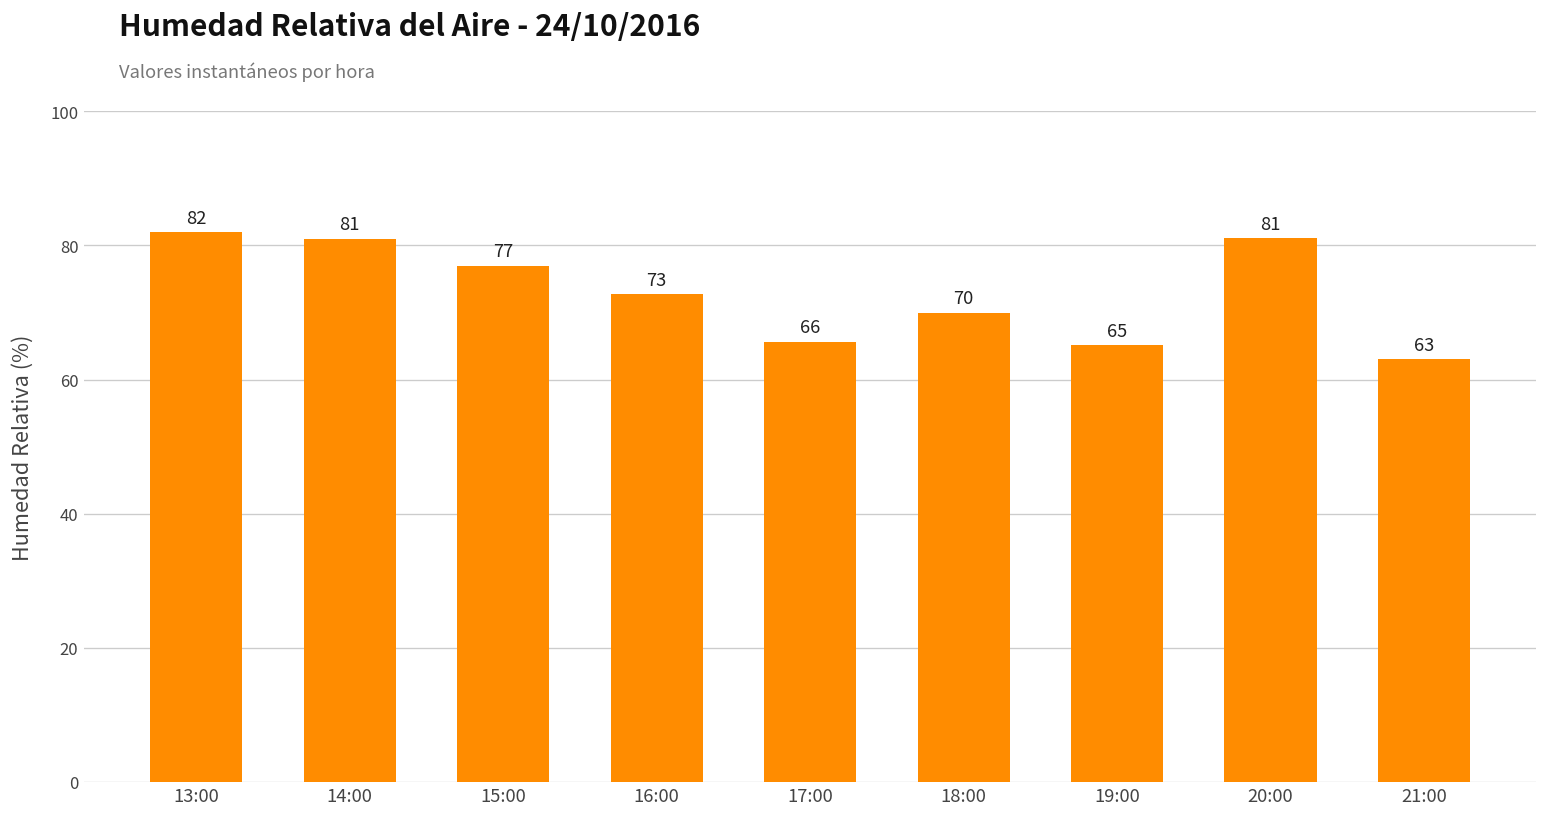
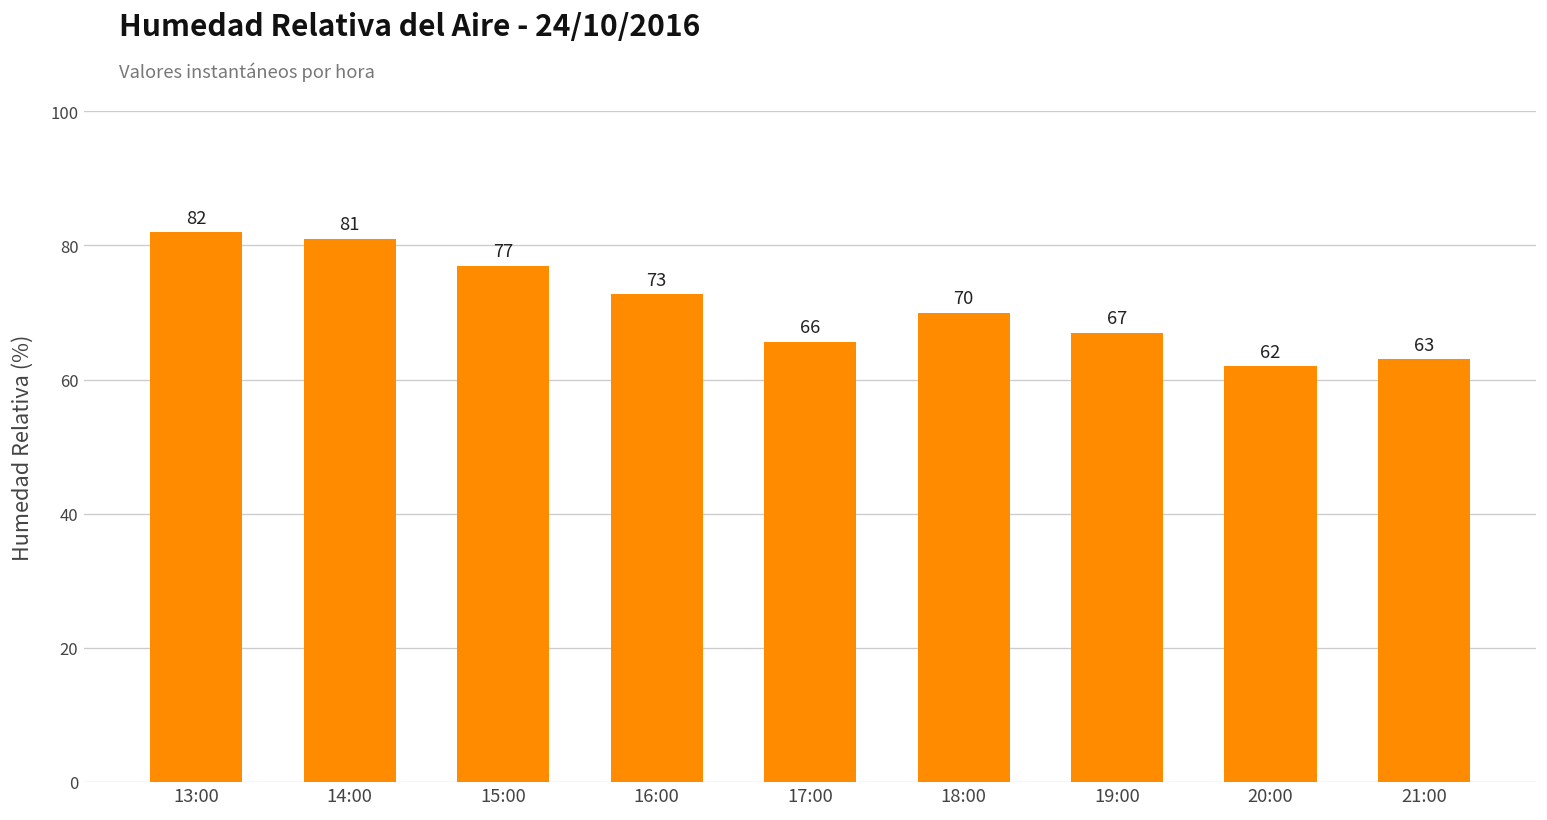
  {
    "13:00": 82,
    "14:00": 81,
    "15:00": 77,
    "16:00": 73,
    "17:00": 66,
    "18:00": 70,
-   "19:00": 65,
-   "20:00": 81,
+   "19:00": 67,
+   "20:00": 62,
    "21:00": 63
  }
